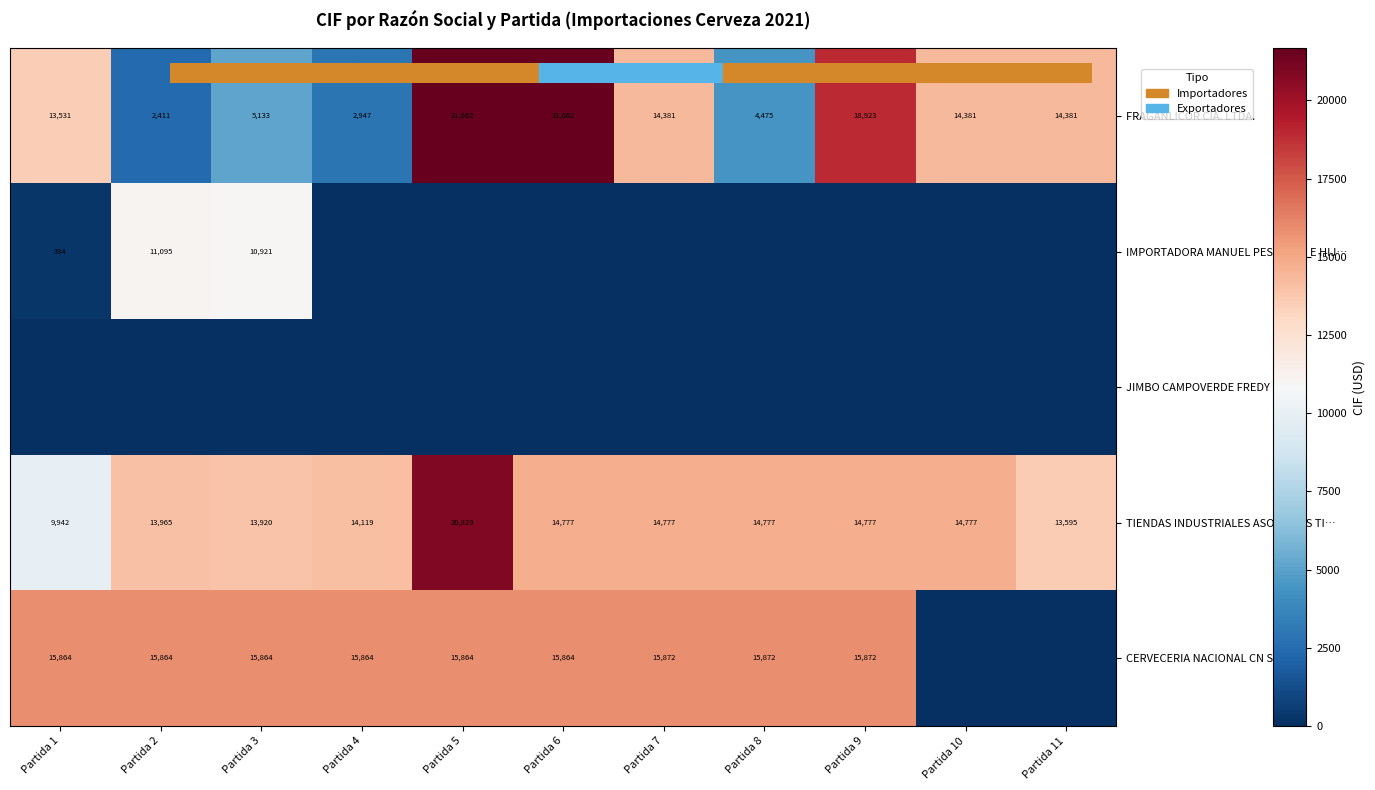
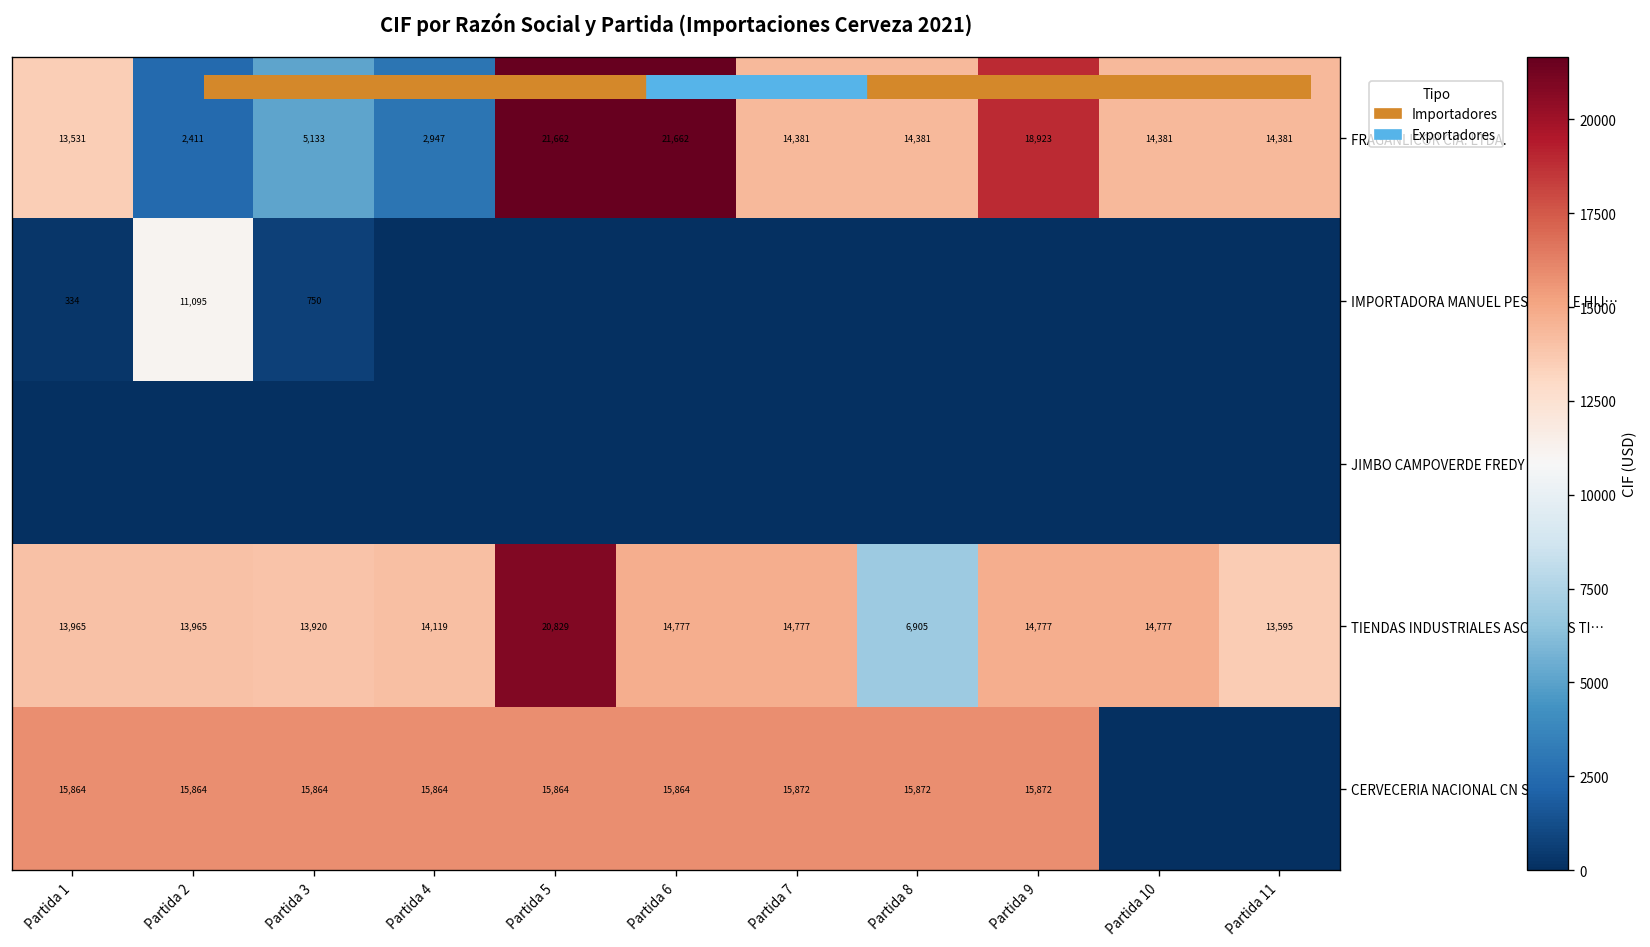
  {
    "FRAGANLICOR CIA. LTDA.": {
      "Partida 1": "13,531",
      "Partida 2": "2,411",
      "Partida 3": "5,133",
      "Partida 4": "2,947",
      "Partida 5": "21,662",
      "Partida 6": "21,662",
      "Partida 7": "14,381",
-     "Partida 8": "4,475",
+     "Partida 8": "14,381",
      "Partida 9": "18,923",
      "Partida 10": "14,381",
      "Partida 11": "14,381"
    },
    "IMPORTADORA MANUEL PESANTEZ E HIJ…": {
      "Partida 1": "334",
      "Partida 2": "11,095",
-     "Partida 3": "10,921"
+     "Partida 3": "750"
    },
    "TIENDAS INDUSTRIALES ASOCIADAS TI…": {
-     "Partida 1": "9,942",
+     "Partida 1": "13,965",
      "Partida 2": "13,965",
      "Partida 3": "13,920",
      "Partida 4": "14,119",
      "Partida 5": "20,829",
      "Partida 6": "14,777",
      "Partida 7": "14,777",
-     "Partida 8": "14,777",
+     "Partida 8": "6,905",
      "Partida 9": "14,777",
      "Partida 10": "14,777",
      "Partida 11": "13,595"
    },
    "CERVECERIA NACIONAL CN S.A.": {
      "Partida 1": "15,864",
      "Partida 2": "15,864",
      "Partida 3": "15,864",
      "Partida 4": "15,864",
      "Partida 5": "15,864",
      "Partida 6": "15,864",
      "Partida 7": "15,872",
      "Partida 8": "15,872",
      "Partida 9": "15,872"
    }
  }
